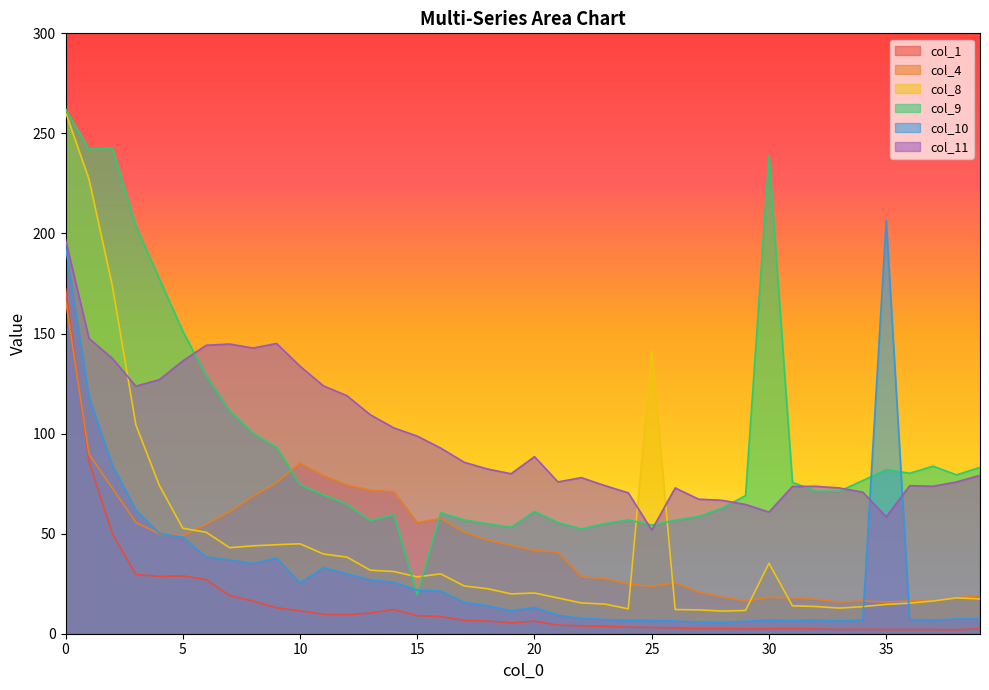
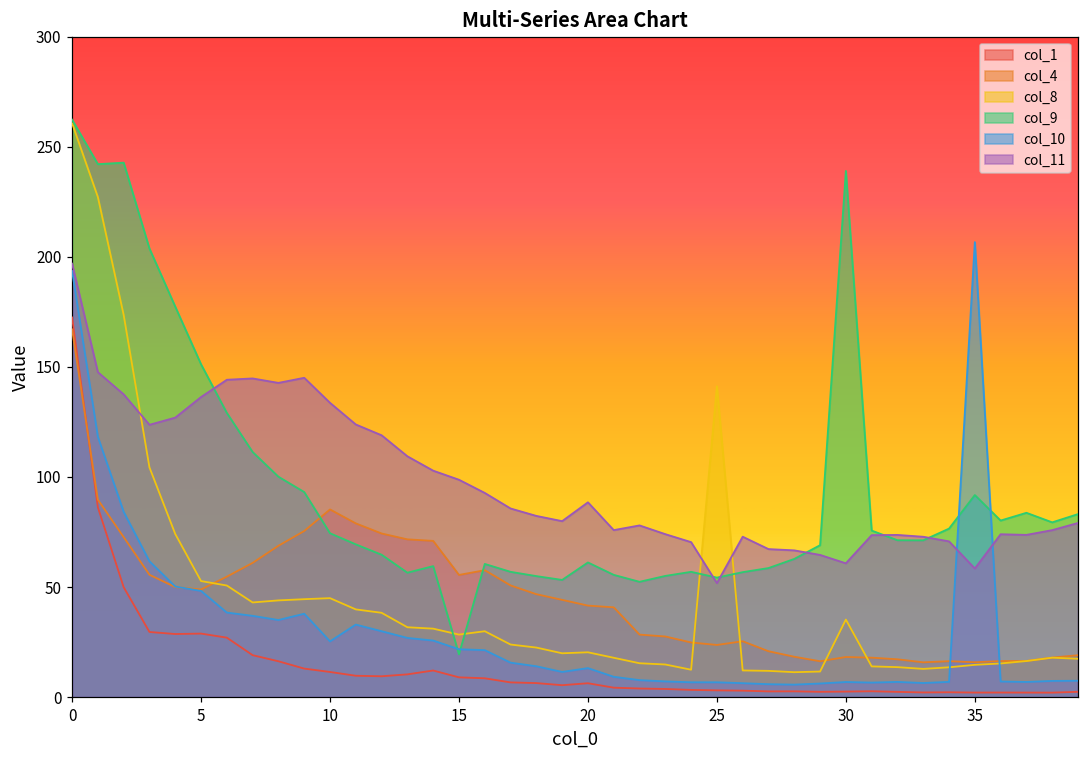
  {
    "col_8": {
      "0": 261,
      "5": 53,
      "10": 45,
      "15": 28,
      "20": 20,
      "25": 141,
      "30": 35
    },
    "col_9": {
      "0": 262,
      "5": 151,
      "10": 74,
      "15": 19,
      "20": 61,
      "25": 54,
      "30": 239,
-     "35": 82
+     "35": 92
    },
    "col_10": {
      "0": 194,
      "10": 25,
      "15": 22,
      "20": 13,
      "25": 7,
      "30": 7,
      "35": 207
    },
    "col_11": {
      "0": 197,
      "5": 136,
      "10": 134,
      "15": 99,
      "20": 88,
      "25": 52,
      "30": 61,
      "35": 58
    }
  }
